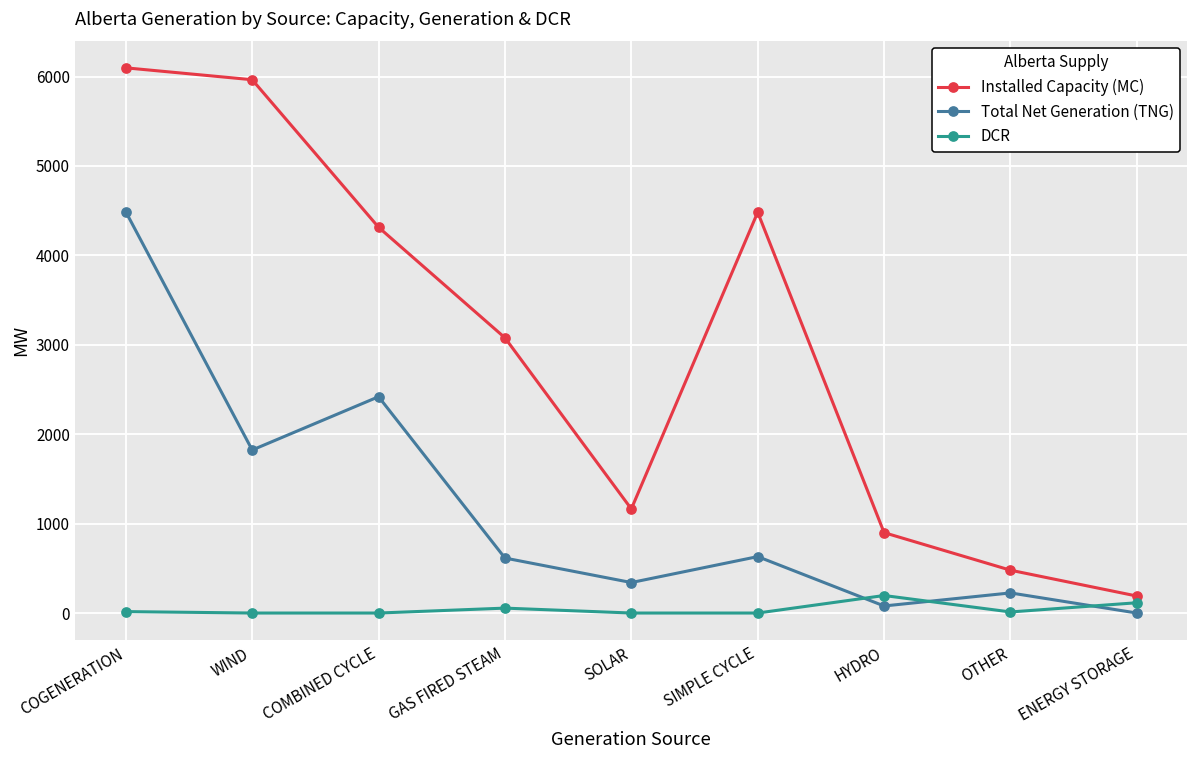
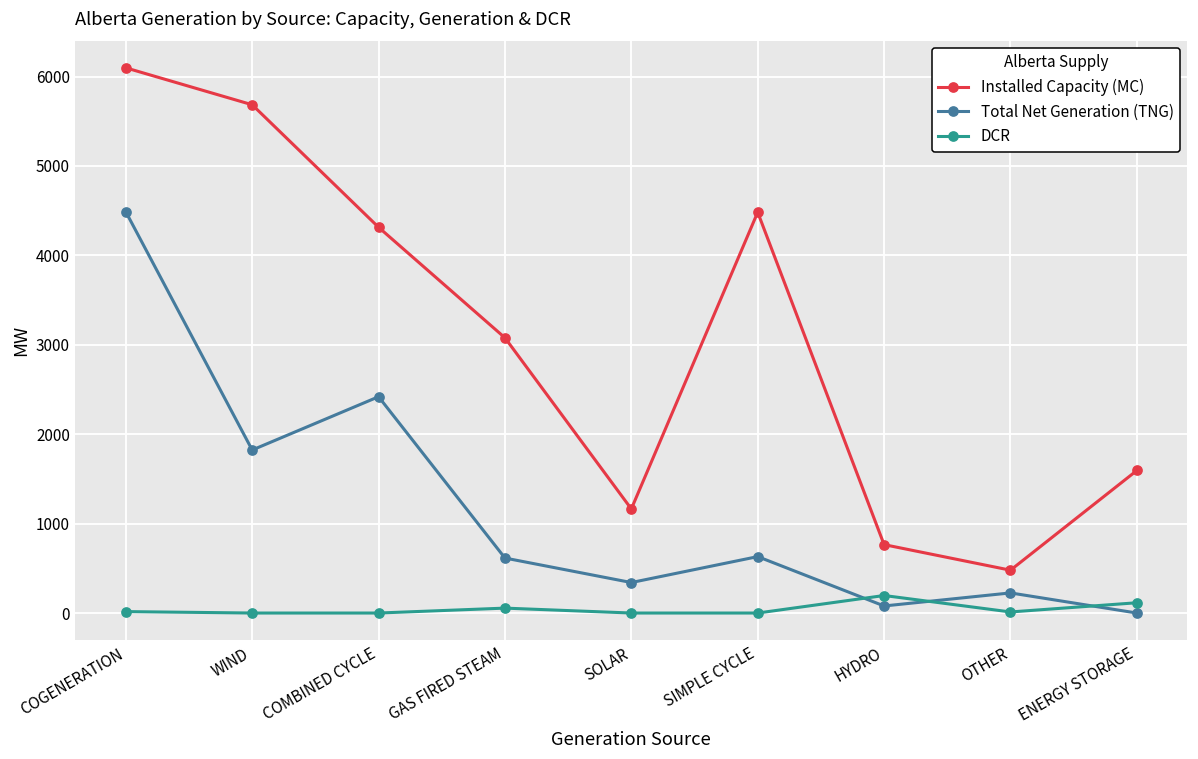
  {
    "Installed Capacity (MC)": {
      "COGENERATION": 6100,
-     "WIND": 6000,
+     "WIND": 5700,
      "COMBINED CYCLE": 4300,
      "GAS FIRED STEAM": 3100,
      "SOLAR": 1200,
      "SIMPLE CYCLE": 4500,
-     "HYDRO": 900,
+     "HYDRO": 800,
      "OTHER": 500,
-     "ENERGY STORAGE": 200
+     "ENERGY STORAGE": 1600
    }
  }
